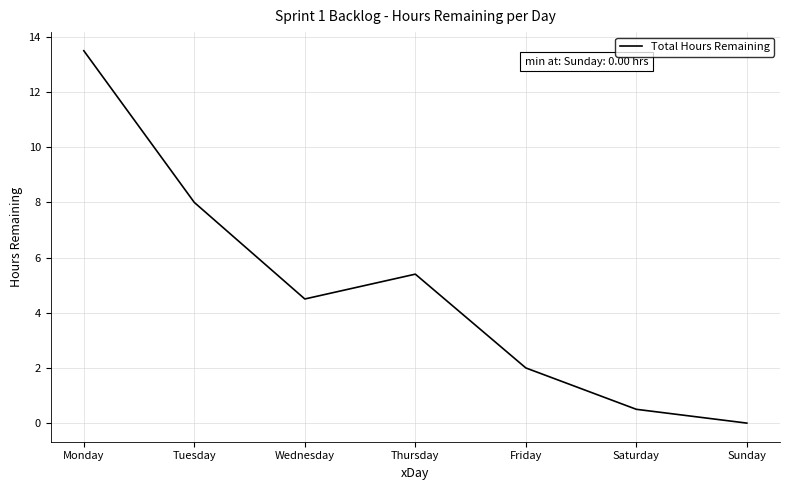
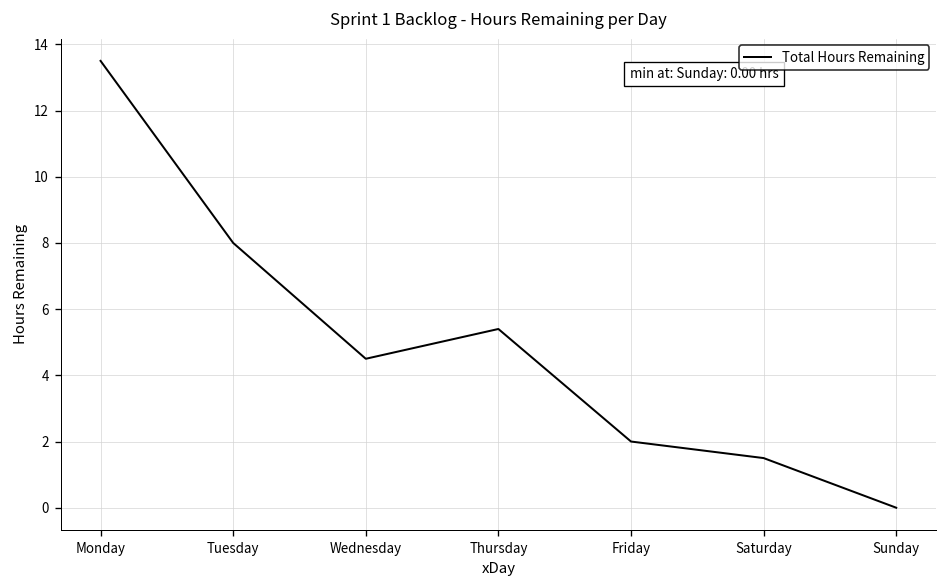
  {
    "Monday": 13.5,
    "Tuesday": 8.0,
    "Wednesday": 4.5,
    "Thursday": 5.4,
    "Friday": 2.0,
-   "Saturday": 0.5,
+   "Saturday": 1.5,
    "Sunday": 0.0
  }
